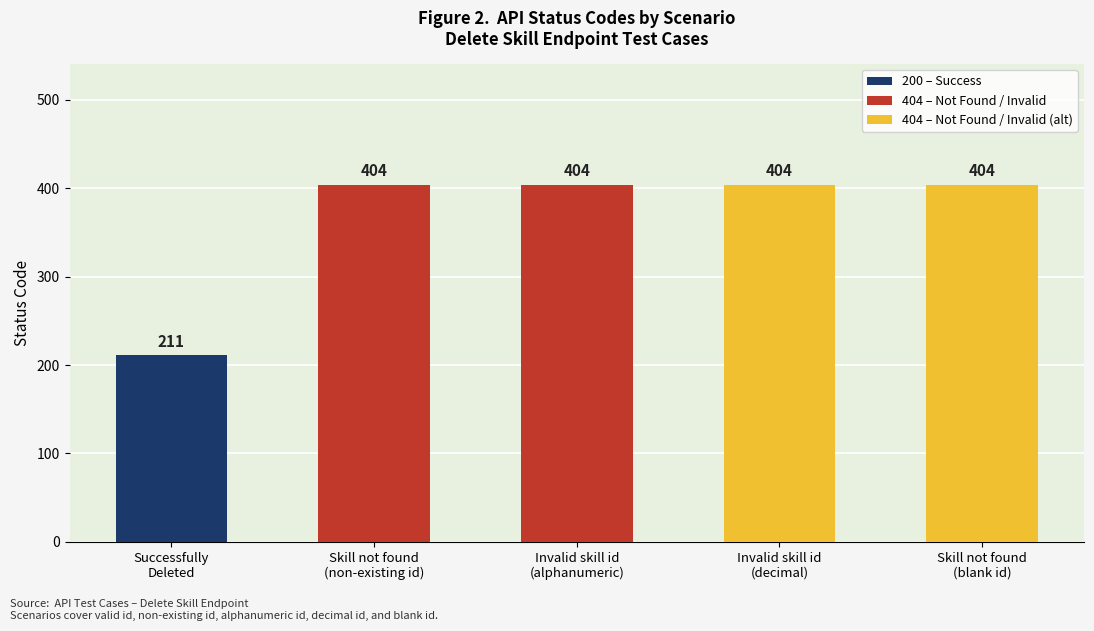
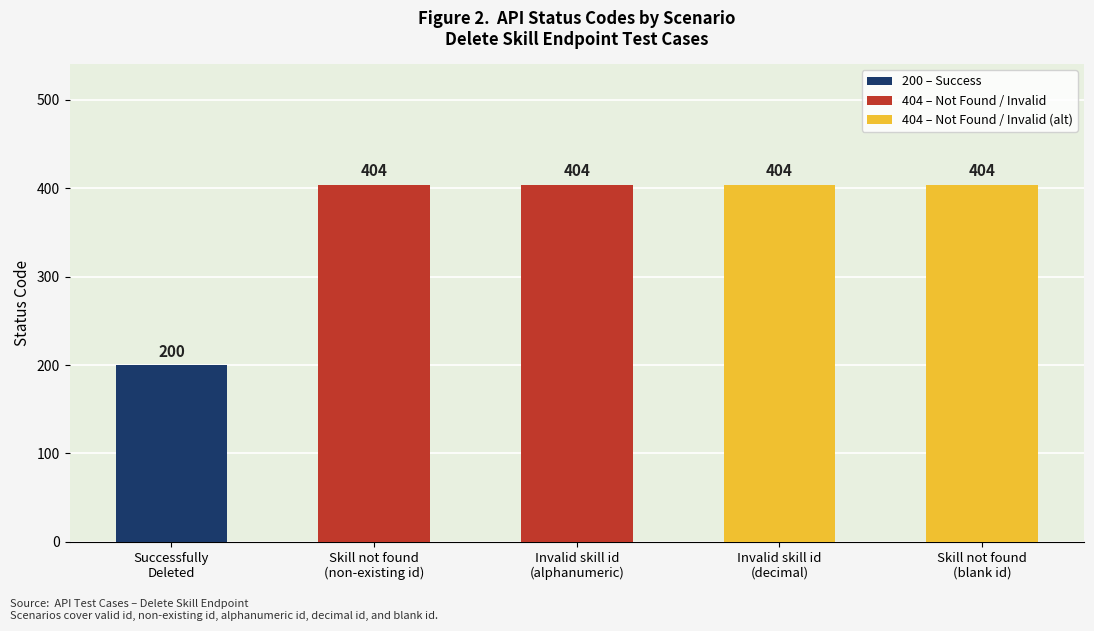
  {
-   "Successfully Deleted": 211,
+   "Successfully Deleted": 200,
    "Skill not found (non-existing id)": 404,
    "Invalid skill id (alphanumeric)": 404,
    "Invalid skill id (decimal)": 404,
    "Skill not found (blank id)": 404
  }
